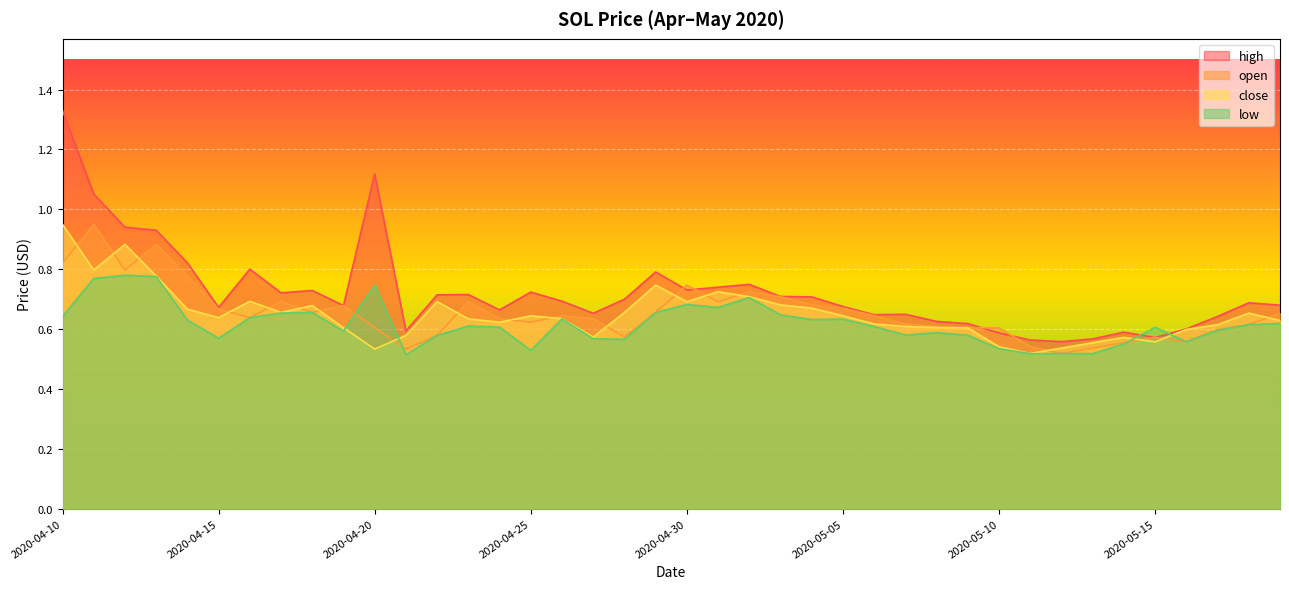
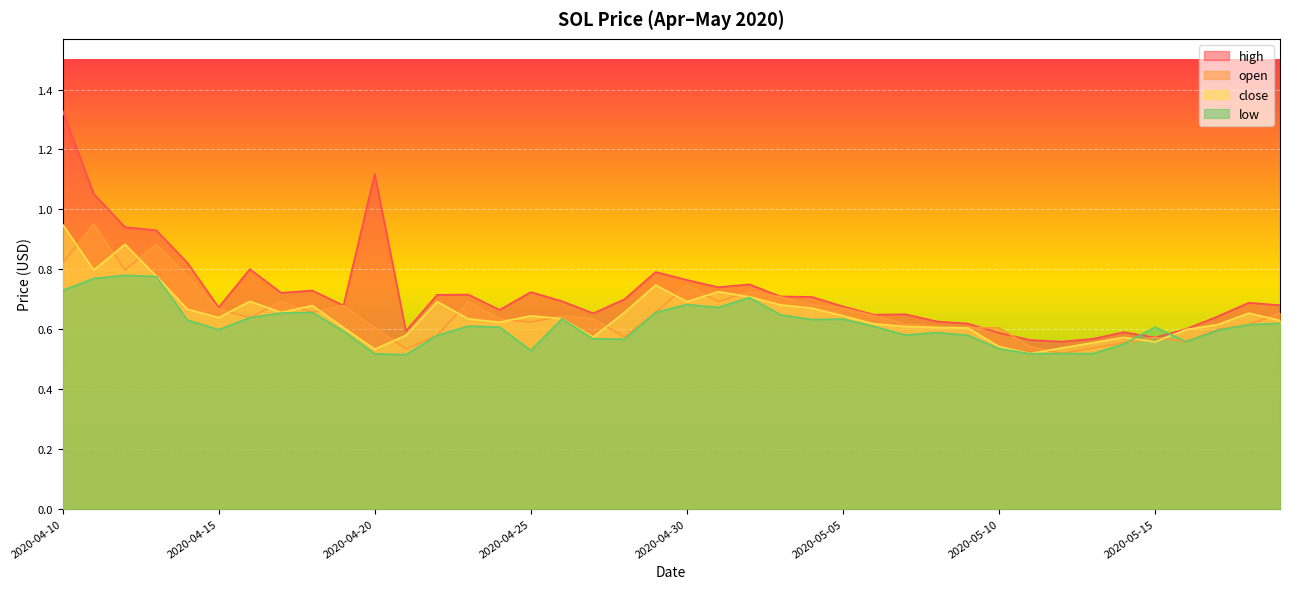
  {
    "high": {
      "2020-04-10": 1.33,
      "2020-04-20": 1.12,
      "2020-04-25": 0.72,
-     "2020-04-30": 0.73,
+     "2020-04-30": 0.76,
      "2020-05-10": 0.59
    },
    "low": {
-     "2020-04-10": 0.64,
-     "2020-04-15": 0.57,
-     "2020-04-20": 0.75,
+     "2020-04-10": 0.73,
+     "2020-04-15": 0.60,
+     "2020-04-20": 0.52,
      "2020-04-25": 0.53,
      "2020-04-30": 0.68,
      "2020-05-05": 0.63,
      "2020-05-15": 0.61
    }
  }
